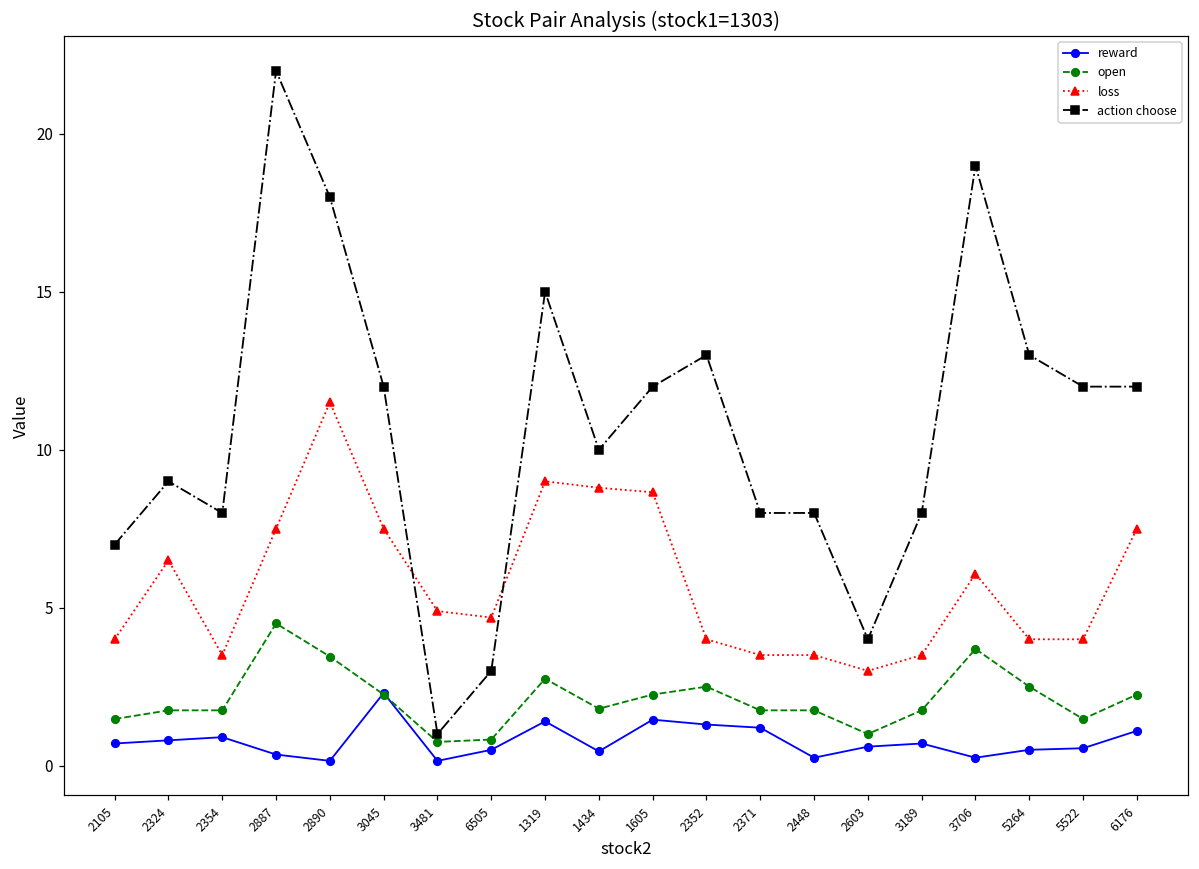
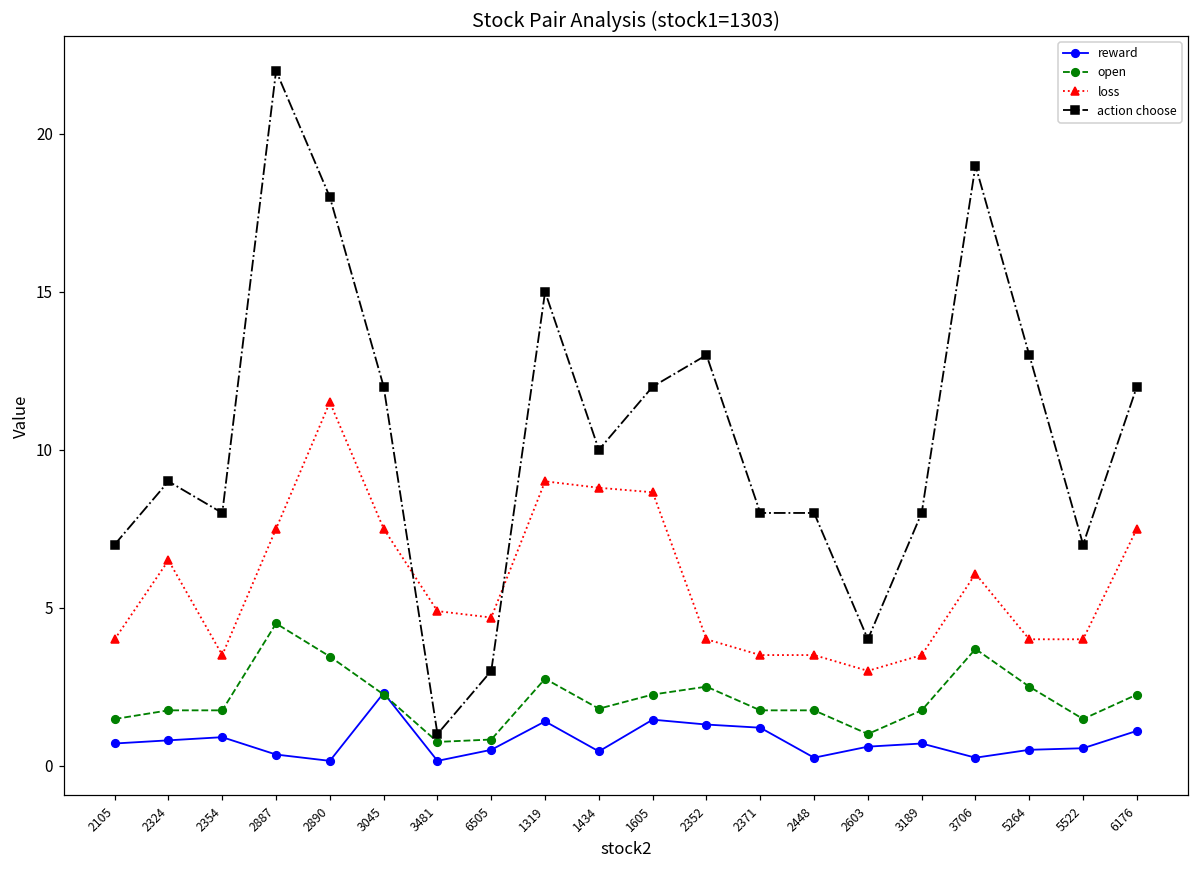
  {
    "reward": {
      "2105": 0.7,
      "2324": 0.8,
      "2354": 0.9,
      "2887": 0.3,
      "2890": 0.1,
      "3481": 0.2,
      "6505": 0.5,
      "1319": 1.4,
      "1434": 0.5,
      "1605": 1.5,
      "2352": 1.3,
      "2371": 1.2,
      "2448": 0.3,
      "2603": 0.6,
      "3189": 0.7,
      "3706": 0.3,
      "5264": 0.5,
      "5522": 0.6,
      "6176": 1.1
    },
    "open": {
      "2105": 1.5,
      "2324": 1.8,
      "2354": 1.7,
      "2887": 4.5,
      "2890": 3.5,
      "3481": 0.7,
      "6505": 0.8,
      "1319": 2.8,
      "1434": 1.8,
      "1605": 2.2,
      "2352": 2.5,
      "2371": 1.7,
      "2448": 1.7,
      "2603": 1,
      "3189": 1.7,
      "3706": 3.7,
      "5264": 2.5,
      "5522": 1.5,
      "6176": 2.2
    },
    "loss": {
      "2105": 4,
      "2324": 6.5,
      "2354": 3.5,
      "2887": 7.5,
      "2890": 11.5,
      "3045": 7.5,
      "3481": 4.9,
      "6505": 4.7,
      "1319": 9,
      "1434": 8.8,
      "1605": 8.7,
      "2352": 4,
      "2371": 3.5,
      "2448": 3.5,
      "2603": 3,
      "3189": 3.5,
      "3706": 6,
      "5264": 4,
      "5522": 4,
      "6176": 7.5
    },
    "action choose": {
      "2105": 7,
      "2324": 9,
      "2354": 8,
      "2887": 22,
      "2890": 18,
      "3045": 12,
      "3481": 1,
      "6505": 3,
      "1319": 15,
      "1434": 10,
      "1605": 12,
      "2352": 13,
      "2371": 8,
      "2448": 8,
      "2603": 4,
      "3189": 8,
      "3706": 19,
      "5264": 13,
-     "5522": 12,
+     "5522": 7,
      "6176": 12
    }
  }
